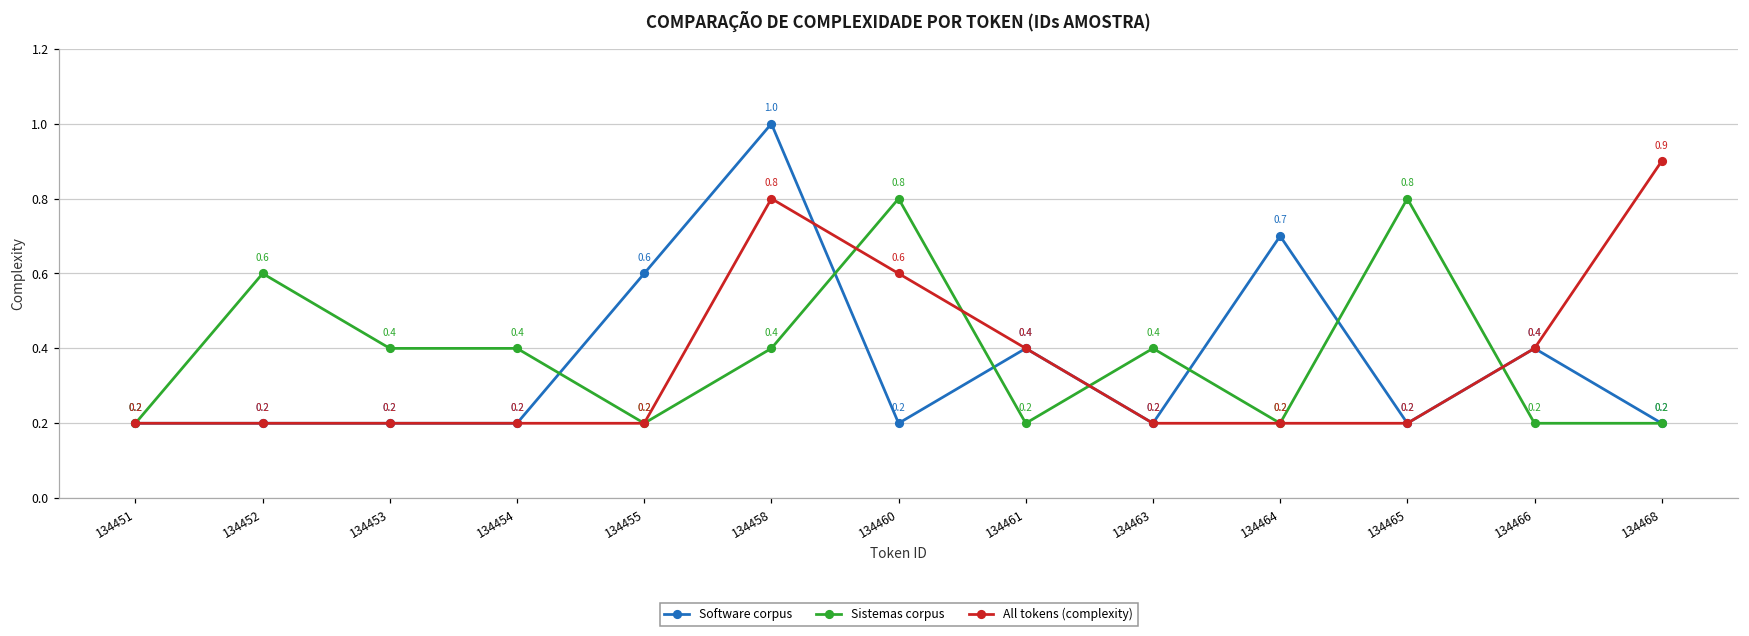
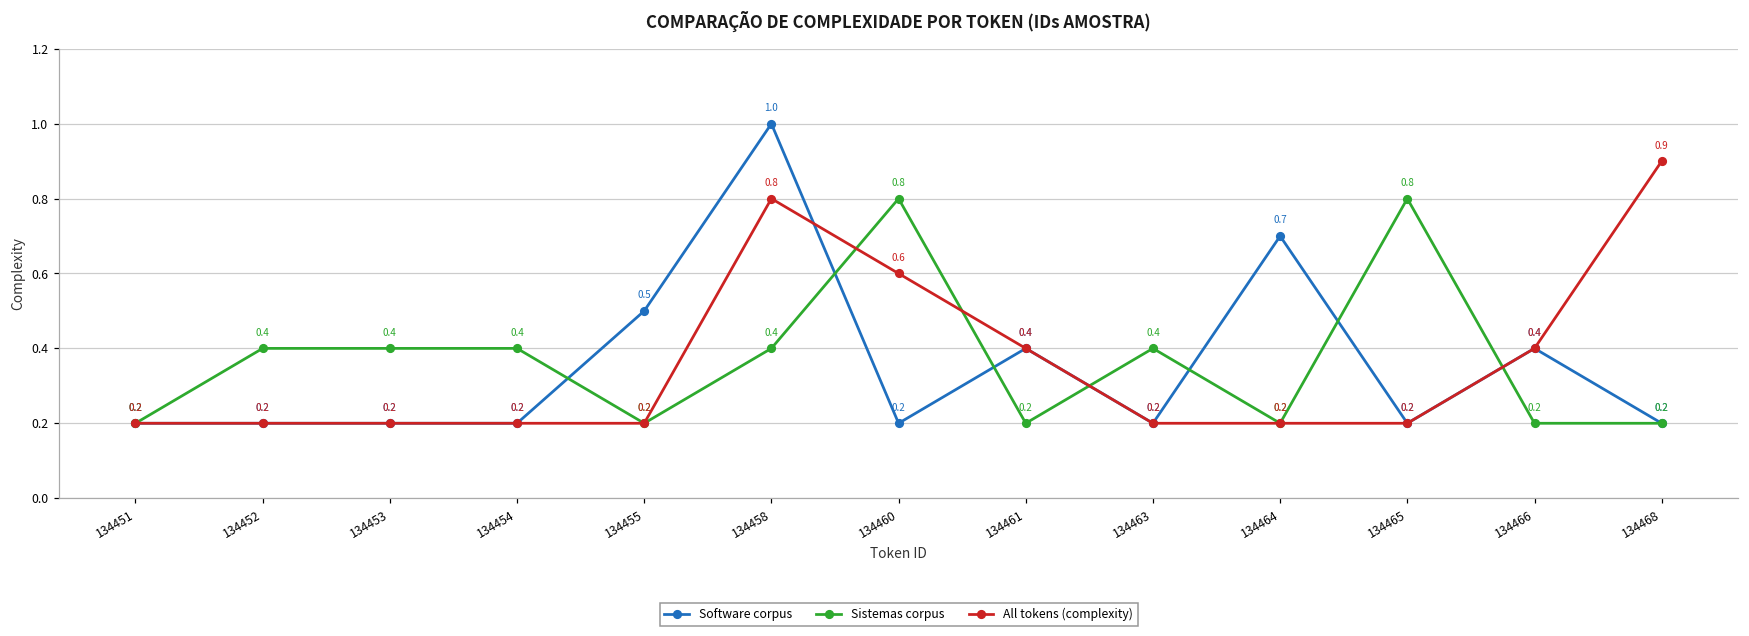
  {
    "Software corpus": {
-     "134455": 0.6,
+     "134455": 0.5,
      "134458": 1.0,
      "134460": 0.2,
      "134464": 0.7
    },
    "Sistemas corpus": {
-     "134452": 0.6,
+     "134452": 0.4,
      "134453": 0.4,
      "134454": 0.4,
      "134458": 0.4,
      "134460": 0.8,
      "134461": 0.2,
      "134463": 0.4,
      "134465": 0.8,
      "134466": 0.2
    },
    "All tokens (complexity)": {
      "134458": 0.8,
      "134460": 0.6,
      "134468": 0.9
    }
  }
